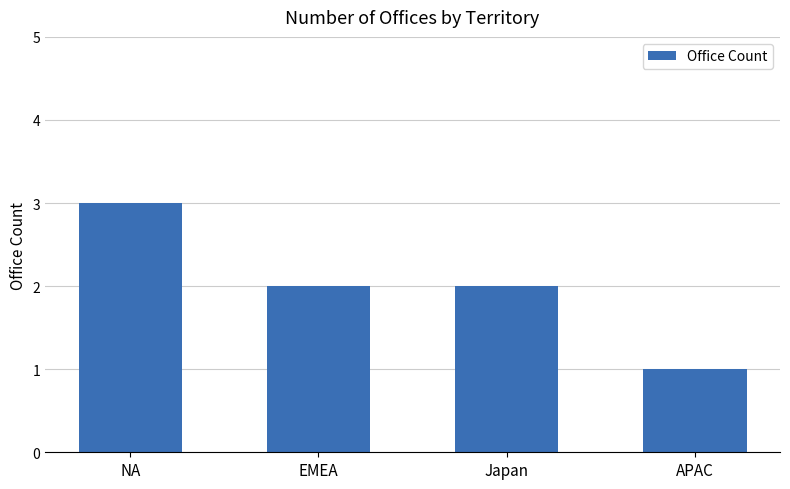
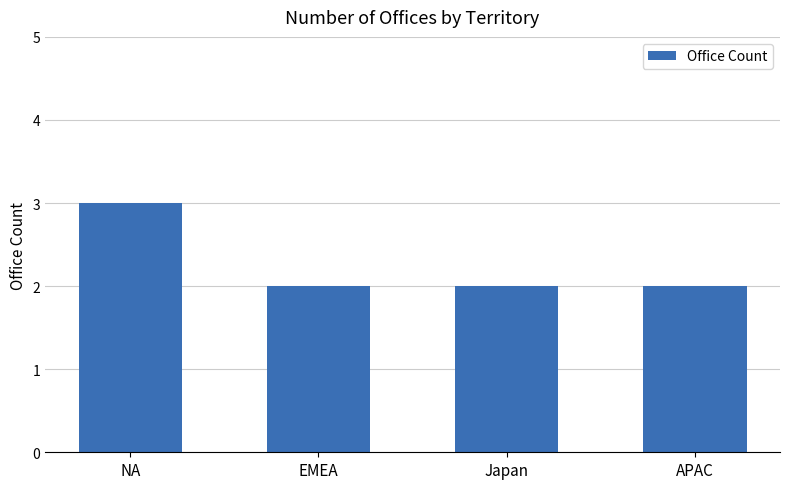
  {
    "NA": 3,
    "EMEA": 2,
    "Japan": 2,
-   "APAC": 1
+   "APAC": 2
  }
